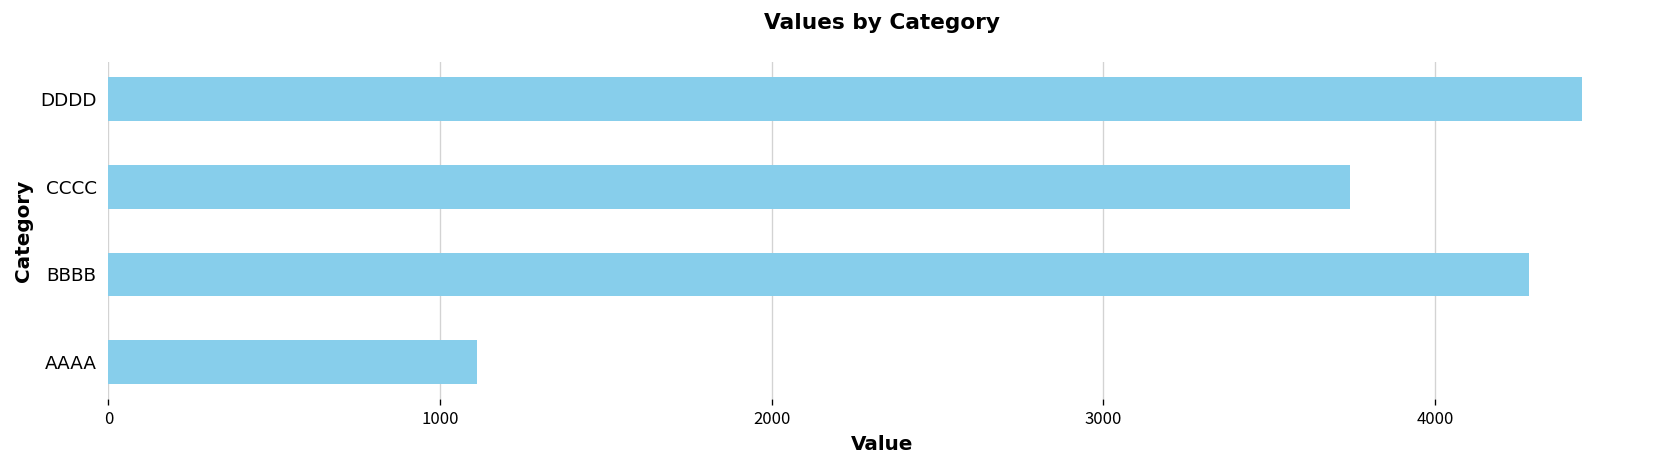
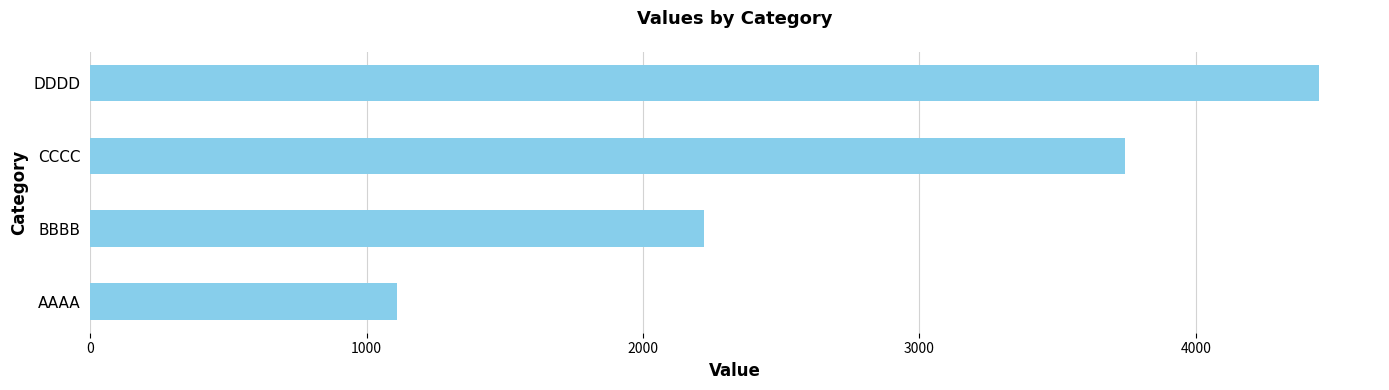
  {
    "DDDD": 4440,
    "CCCC": 3740,
-   "BBBB": 4280,
+   "BBBB": 2220,
    "AAAA": 1110
  }
